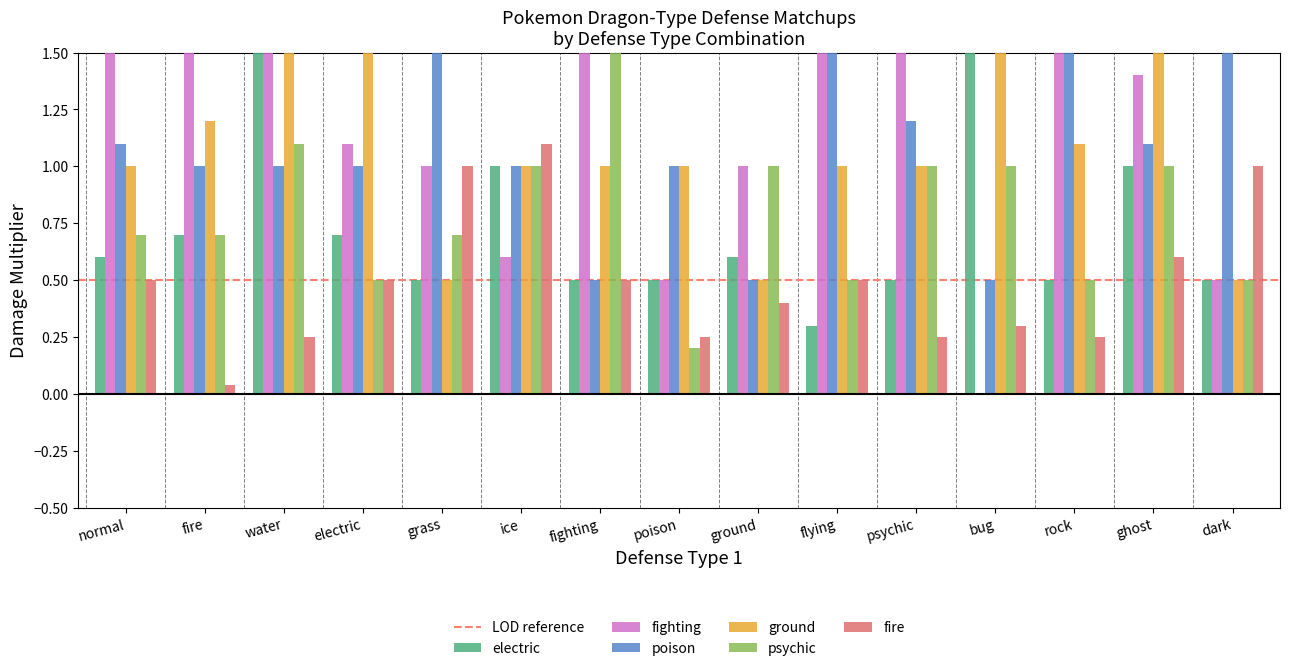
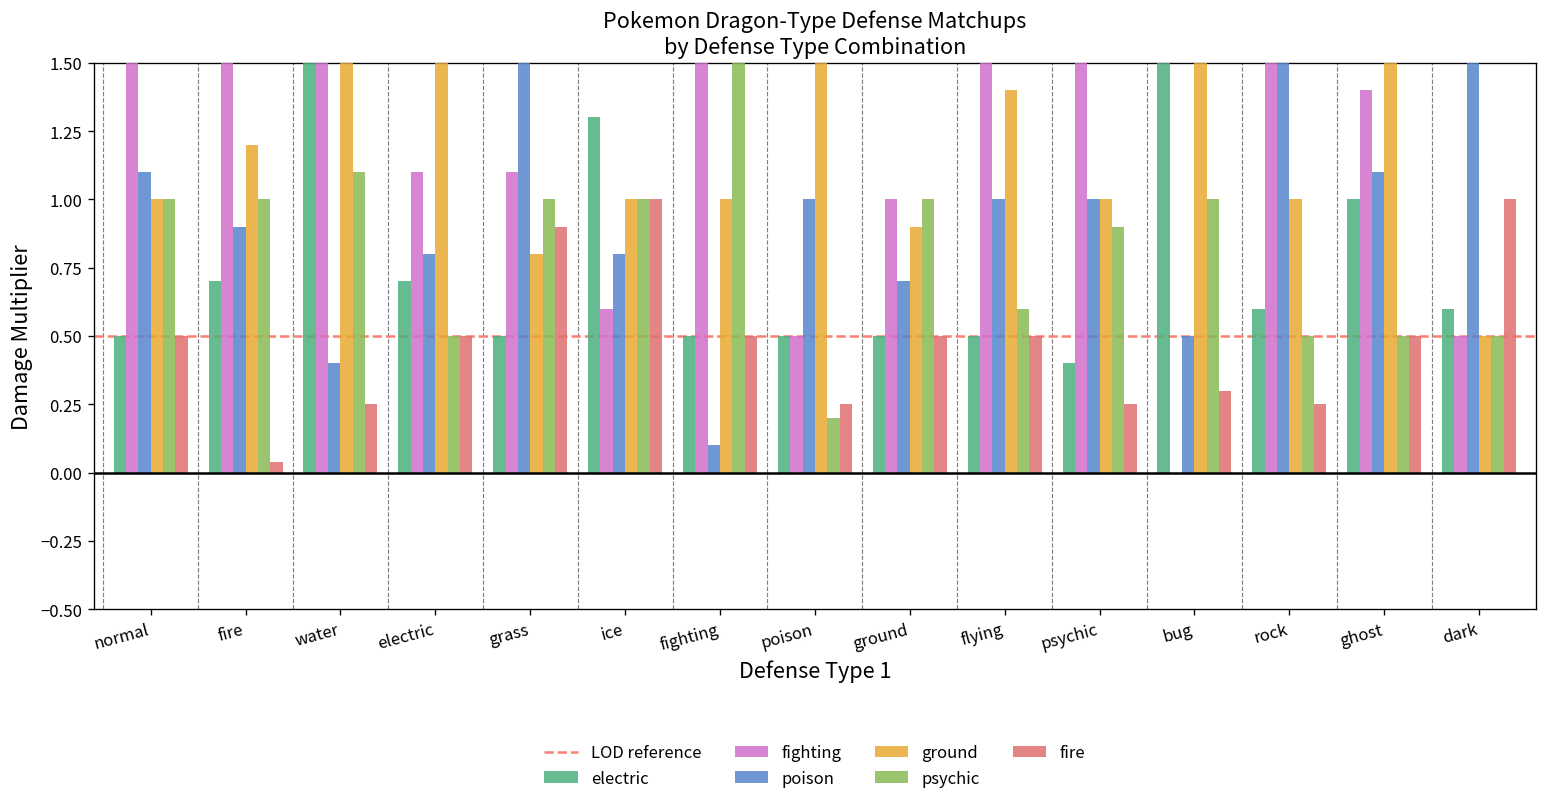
  {
    "electric": {
-     "normal": 0.6,
+     "normal": 0.5,
      "fire": 0.7,
      "electric": 0.7,
      "grass": 0.5,
-     "ice": 1.0,
+     "ice": 1.3,
      "fighting": 0.5,
      "poison": 0.5,
-     "ground": 0.6,
-     "flying": 0.3,
-     "psychic": 0.5,
-     "rock": 0.5,
+     "ground": 0.5,
+     "flying": 0.5,
+     "psychic": 0.4,
+     "rock": 0.6,
      "ghost": 1.0,
-     "dark": 0.5
+     "dark": 0.6
    },
    "fighting": {
      "electric": 1.1,
-     "grass": 1.0,
+     "grass": 1.1,
      "ice": 0.6,
      "poison": 0.5,
      "ground": 1.0,
      "flying": 1.5,
      "bug": 0.0,
      "ghost": 1.4,
      "dark": 0.5
    },
    "poison": {
      "normal": 1.1,
-     "fire": 1.0,
-     "water": 1.0,
-     "electric": 1.0,
-     "ice": 1.0,
-     "fighting": 0.5,
+     "fire": 0.9,
+     "water": 0.4,
+     "electric": 0.8,
+     "ice": 0.8,
+     "fighting": 0.1,
      "poison": 1.0,
-     "ground": 0.5,
-     "flying": 1.5,
-     "psychic": 1.2,
+     "ground": 0.7,
+     "flying": 1.0,
+     "psychic": 1.0,
      "bug": 0.5,
      "rock": 1.5,
      "ghost": 1.1
    },
    "ground": {
      "normal": 1.0,
      "fire": 1.2,
-     "grass": 0.5,
+     "grass": 0.8,
      "ice": 1.0,
      "fighting": 1.0,
-     "poison": 1.0,
-     "ground": 0.5,
-     "flying": 1.0,
+     "poison": 1.5,
+     "ground": 0.9,
+     "flying": 1.4,
      "psychic": 1.0,
-     "rock": 1.1,
+     "rock": 1.0,
      "dark": 0.5
    },
    "psychic": {
-     "normal": 0.7,
-     "fire": 0.7,
+     "normal": 1.0,
+     "fire": 1.0,
      "water": 1.1,
      "electric": 0.5,
-     "grass": 0.7,
+     "grass": 1.0,
      "ice": 1.0,
      "poison": 0.2,
      "ground": 1.0,
-     "flying": 0.5,
-     "psychic": 1.0,
+     "flying": 0.6,
+     "psychic": 0.9,
      "bug": 1.0,
      "rock": 0.5,
-     "ghost": 1.0,
+     "ghost": 0.5,
      "dark": 0.5
    },
    "fire": {
      "normal": 0.5,
      "fire": 0.04,
      "water": 0.25,
      "electric": 0.5,
-     "grass": 1.0,
-     "ice": 1.1,
+     "grass": 0.9,
+     "ice": 1.0,
      "fighting": 0.5,
      "poison": 0.25,
-     "ground": 0.4,
+     "ground": 0.5,
      "flying": 0.5,
      "psychic": 0.25,
      "bug": 0.3,
      "rock": 0.25,
-     "ghost": 0.6,
+     "ghost": 0.5,
      "dark": 1.0
    }
  }
